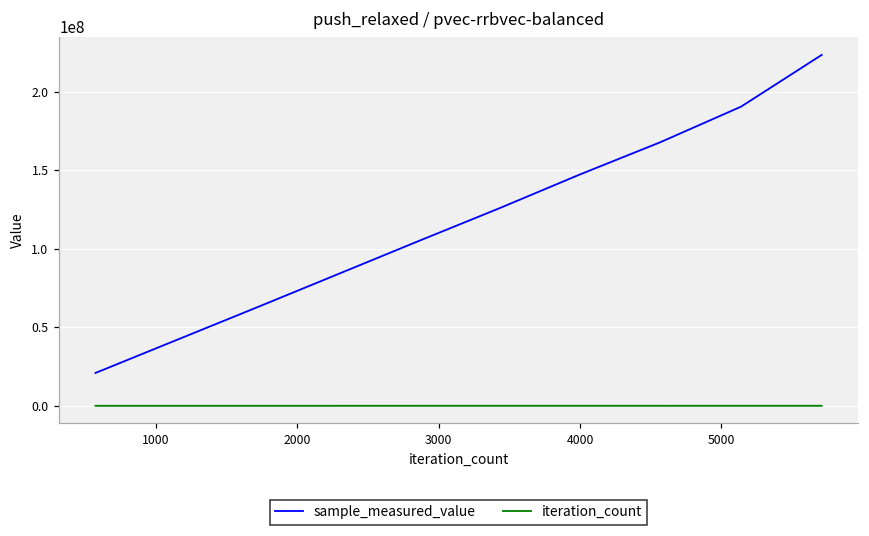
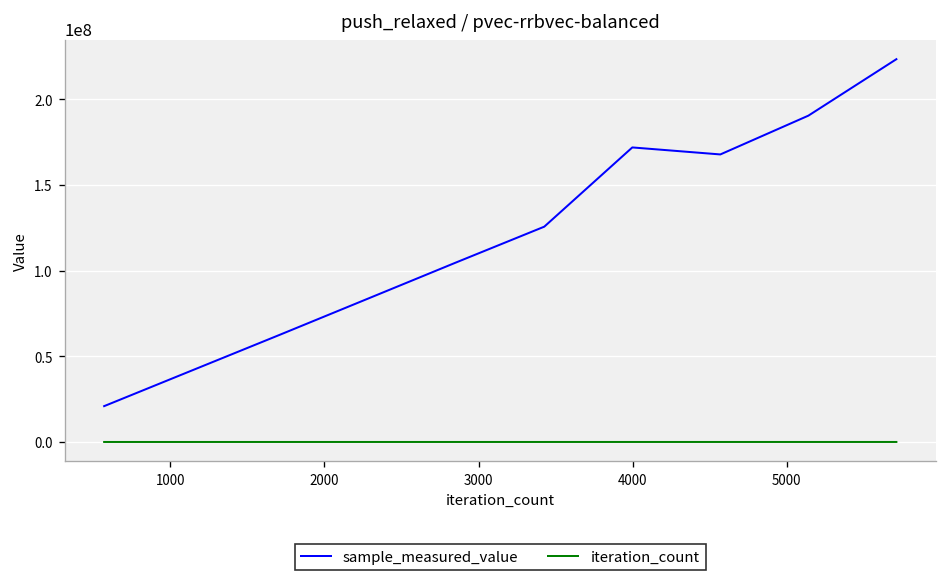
  {
    "sample_measured_value": {
-     "4000": 147000000
+     "4000": 172000000
    },
    "iteration_count": {
      "4000": 0
    }
  }
